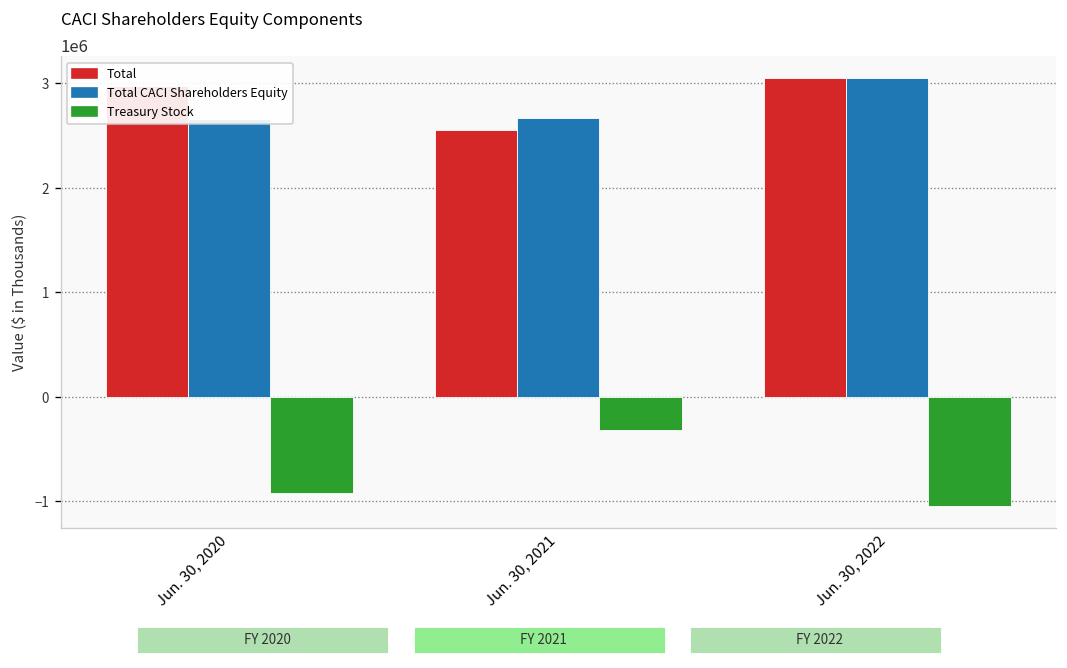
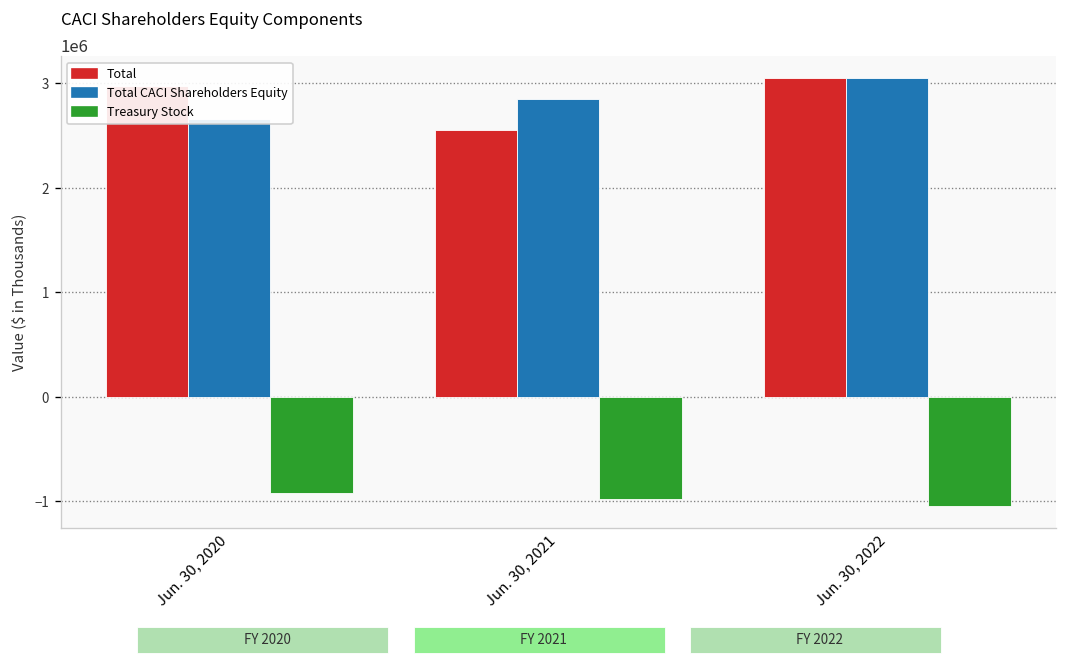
  {
    "Total": {
      "Jun. 30, 2021": 2600000,
      "Jun. 30, 2022": 3100000
    },
    "Total CACI Shareholders Equity": {
-     "Jun. 30, 2021": 2700000,
+     "Jun. 30, 2021": 2900000,
      "Jun. 30, 2022": 3100000
    },
    "Treasury Stock": {
      "Jun. 30, 2020": -900000,
-     "Jun. 30, 2021": -300000,
+     "Jun. 30, 2021": -1000000,
      "Jun. 30, 2022": -1000000
    }
  }
